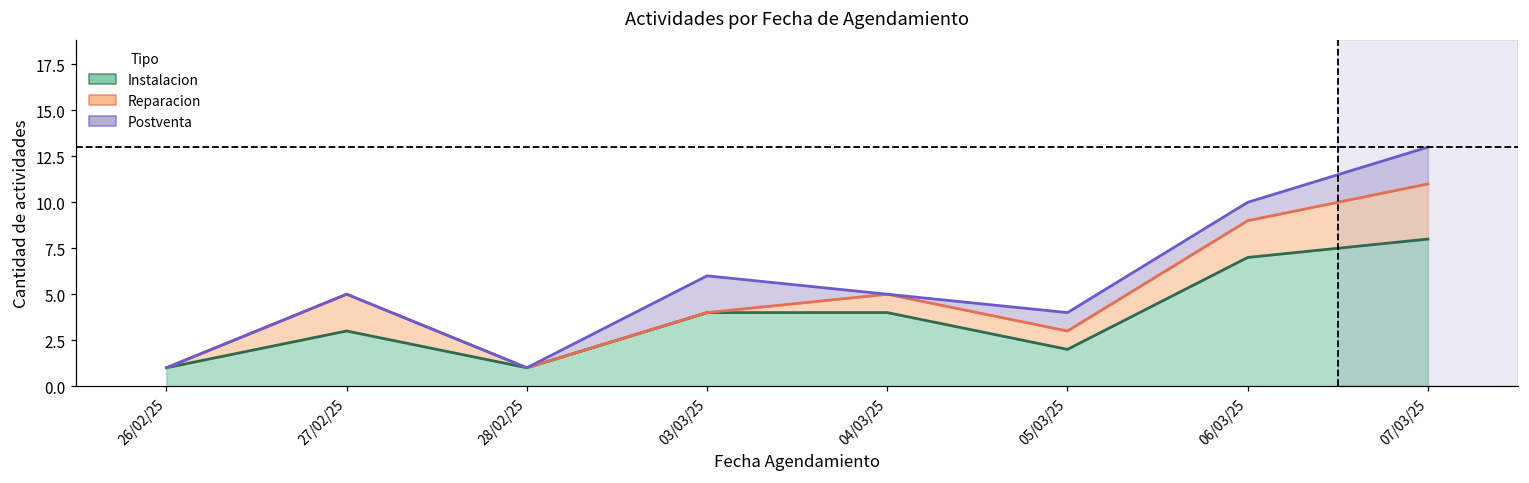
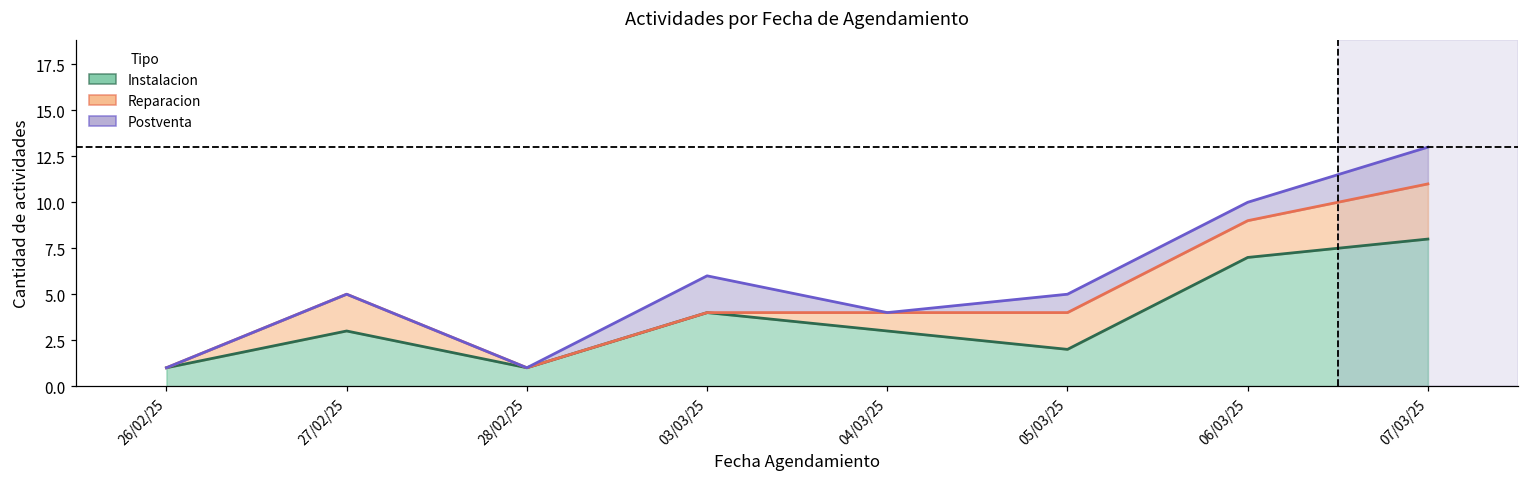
  {
    "Instalacion": {
      "27/02/25": 3,
-     "04/03/25": 4,
+     "04/03/25": 3,
      "05/03/25": 2,
      "06/03/25": 7,
      "07/03/25": 8
    },
    "Reparacion": {
-     "05/03/25": 1,
+     "05/03/25": 2,
      "06/03/25": 2,
      "07/03/25": 3
    },
    "Postventa": {
      "03/03/25": 2,
      "05/03/25": 1,
      "06/03/25": 1,
      "07/03/25": 2
    }
  }
